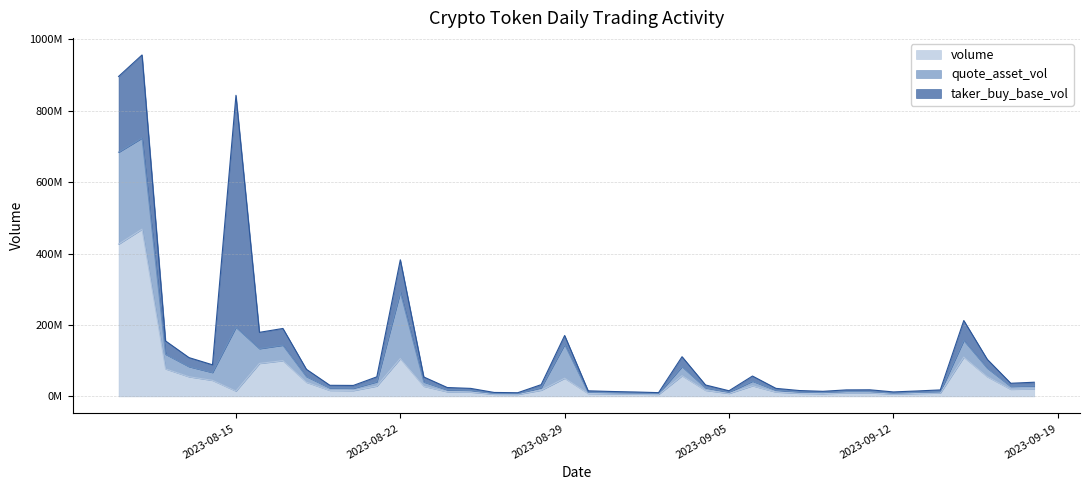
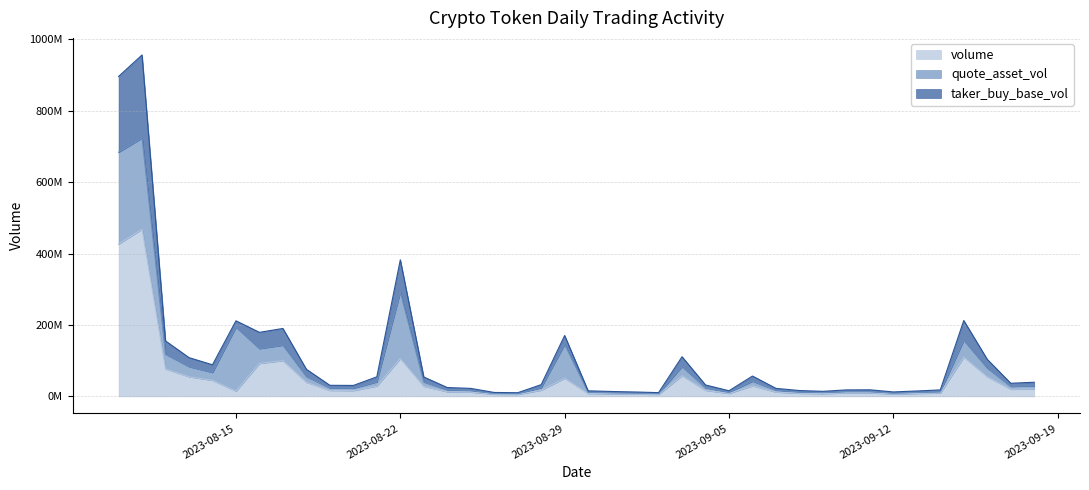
  {
    "volume": {
      "2023-08-15": 10000000,
      "2023-08-22": 110000000,
      "2023-08-29": 50000000
    },
    "quote_asset_vol": {
      "2023-08-15": 180000000,
      "2023-08-22": 190000000,
      "2023-08-29": 90000000
    },
    "taker_buy_base_vol": {
-     "2023-08-15": 650000000,
+     "2023-08-15": 20000000,
      "2023-08-22": 90000000,
      "2023-08-29": 20000000
    }
  }
